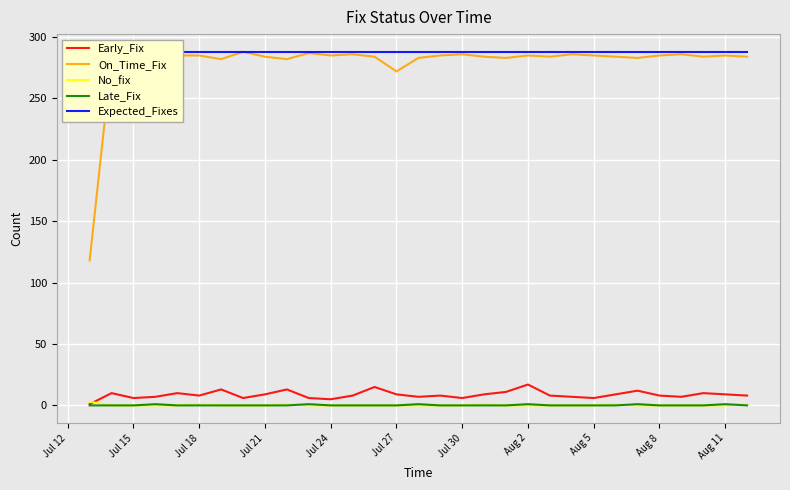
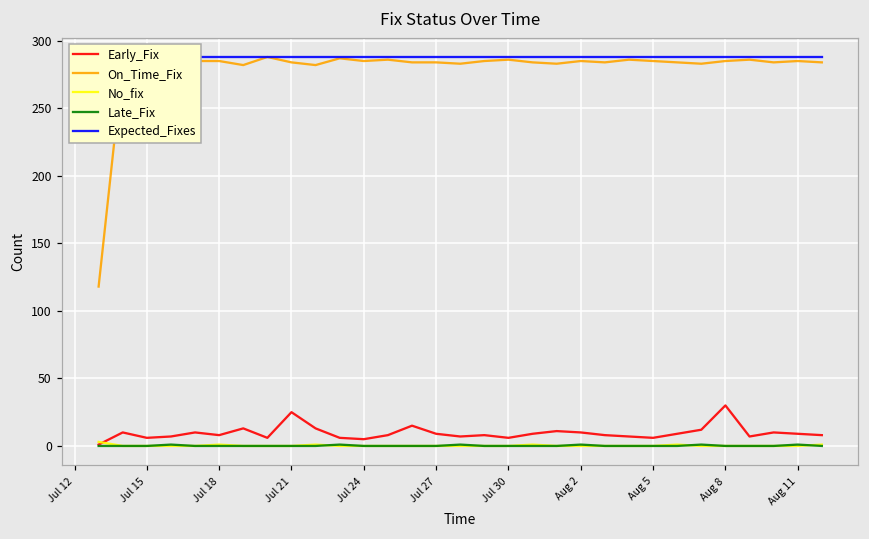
  {
    "Early_Fix": {
      "Jul 15": 6,
      "Jul 18": 8,
-     "Jul 21": 9,
+     "Jul 21": 25,
      "Jul 24": 5,
      "Jul 27": 9,
      "Jul 30": 6,
-     "Aug 2": 17,
+     "Aug 2": 10,
      "Aug 5": 6,
-     "Aug 8": 8,
+     "Aug 8": 30,
      "Aug 11": 9
    },
    "On_Time_Fix": {
      "Jul 18": 285,
      "Jul 21": 284,
      "Jul 24": 285,
-     "Jul 27": 272,
+     "Jul 27": 284,
      "Aug 2": 285,
      "Aug 5": 285,
      "Aug 8": 285,
      "Aug 11": 285
    },
    "Expected_Fixes": {
      "Jul 18": 288,
      "Jul 21": 288,
      "Jul 24": 288,
      "Jul 27": 288,
      "Aug 2": 288,
      "Aug 5": 288,
      "Aug 8": 288,
      "Aug 11": 288
    }
  }
